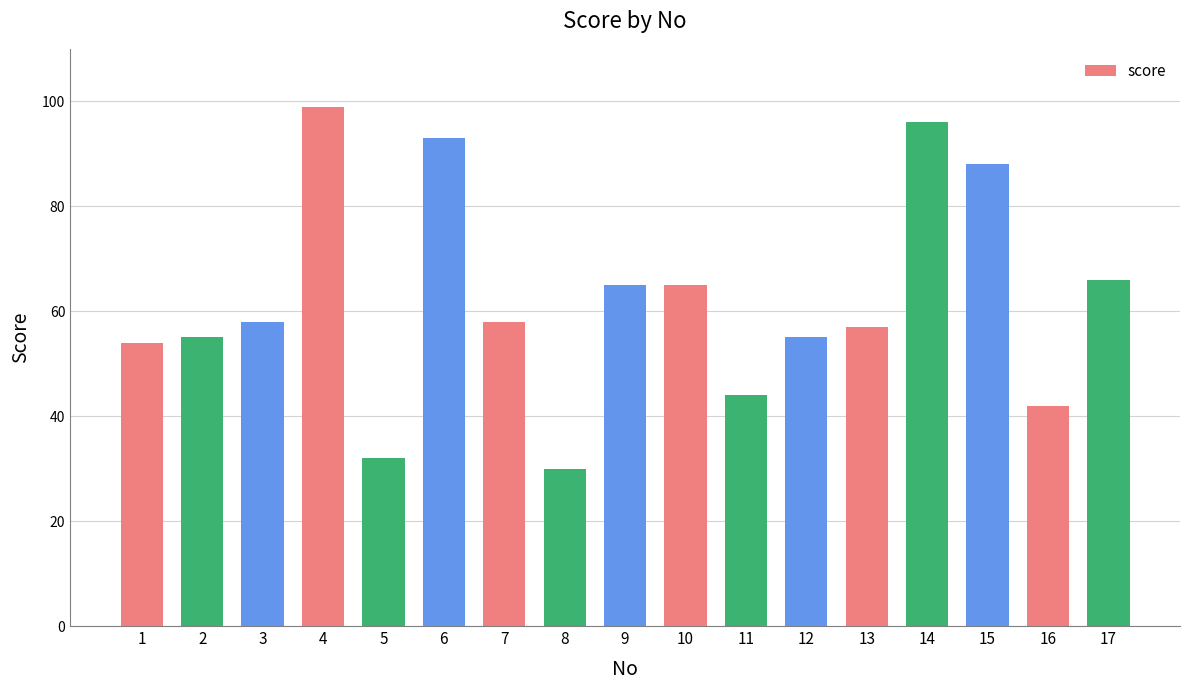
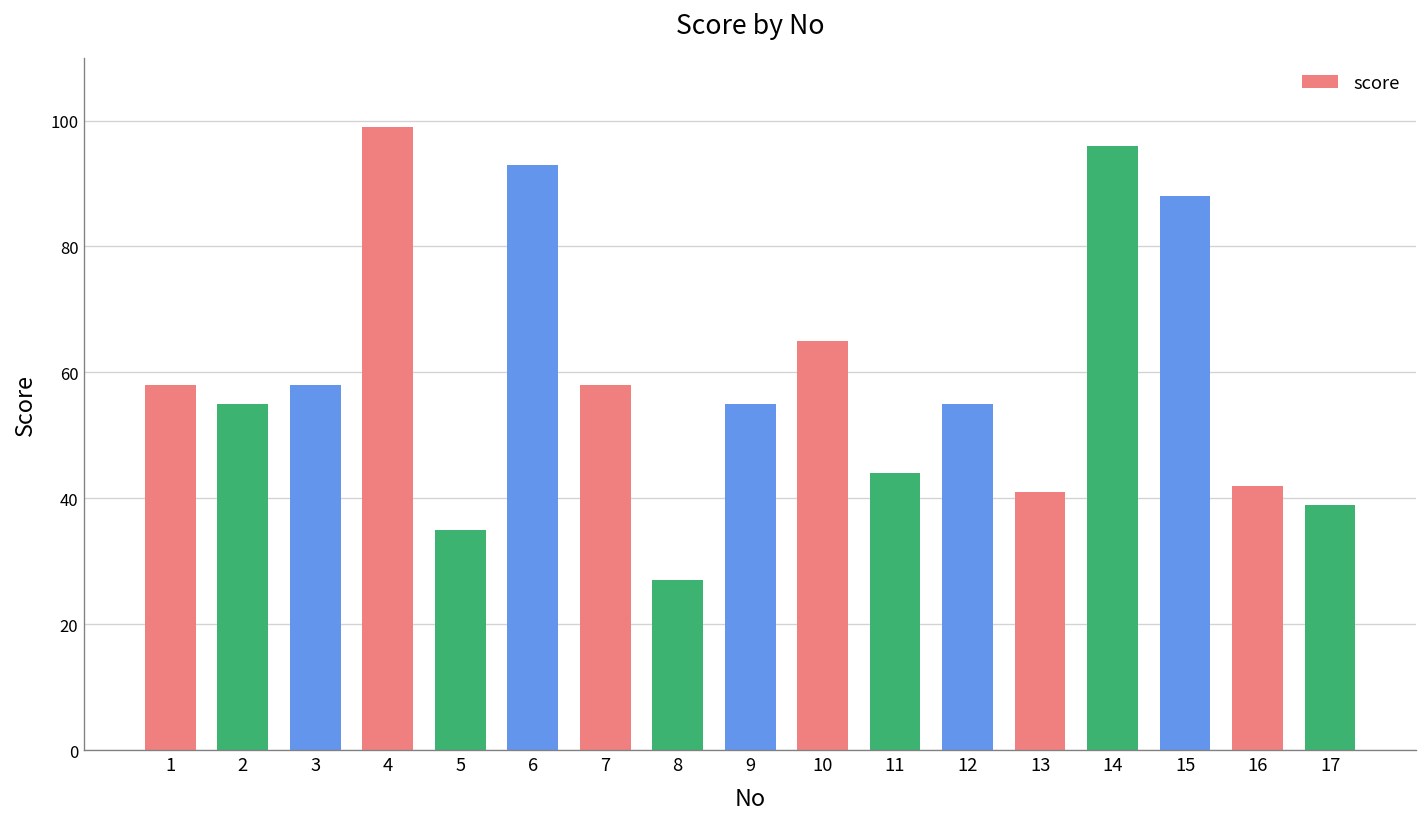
  {
-   "1": 54,
+   "1": 58,
    "2": 55,
    "3": 58,
    "4": 99,
-   "5": 32,
+   "5": 35,
    "6": 93,
    "7": 58,
-   "8": 30,
-   "9": 65,
+   "8": 27,
+   "9": 55,
    "10": 65,
    "11": 44,
    "12": 55,
-   "13": 57,
+   "13": 41,
    "14": 96,
    "15": 88,
    "16": 42,
-   "17": 66
+   "17": 39
  }
